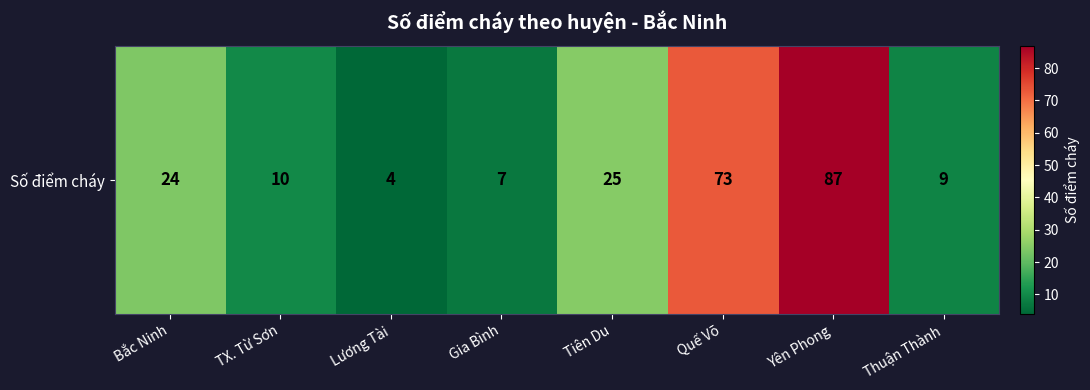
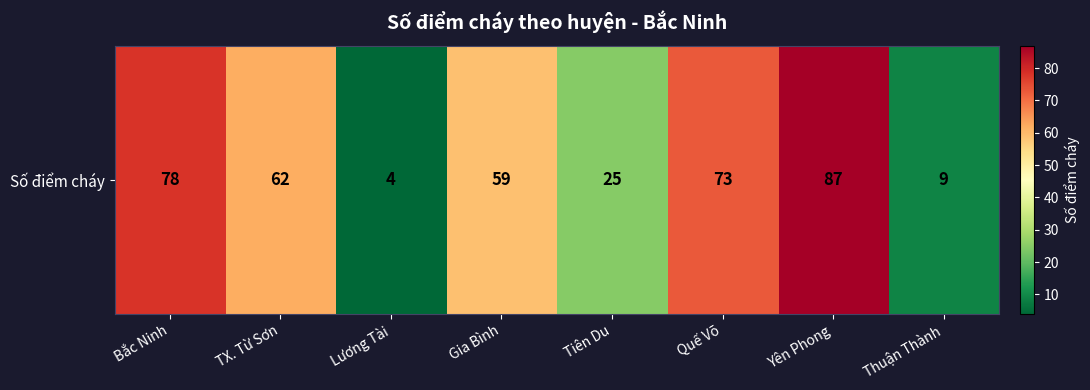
  {
    "Số điểm cháy": {
-     "Bắc Ninh": 24,
-     "TX. Từ Sơn": 10,
+     "Bắc Ninh": 78,
+     "TX. Từ Sơn": 62,
      "Lương Tài": 4,
-     "Gia Bình": 7,
+     "Gia Bình": 59,
      "Tiên Du": 25,
      "Quế Võ": 73,
      "Yên Phong": 87,
      "Thuận Thành": 9
    }
  }
